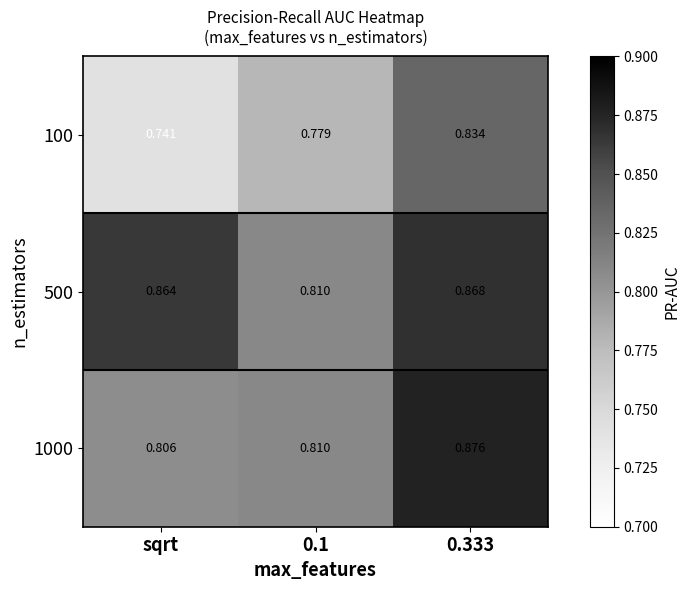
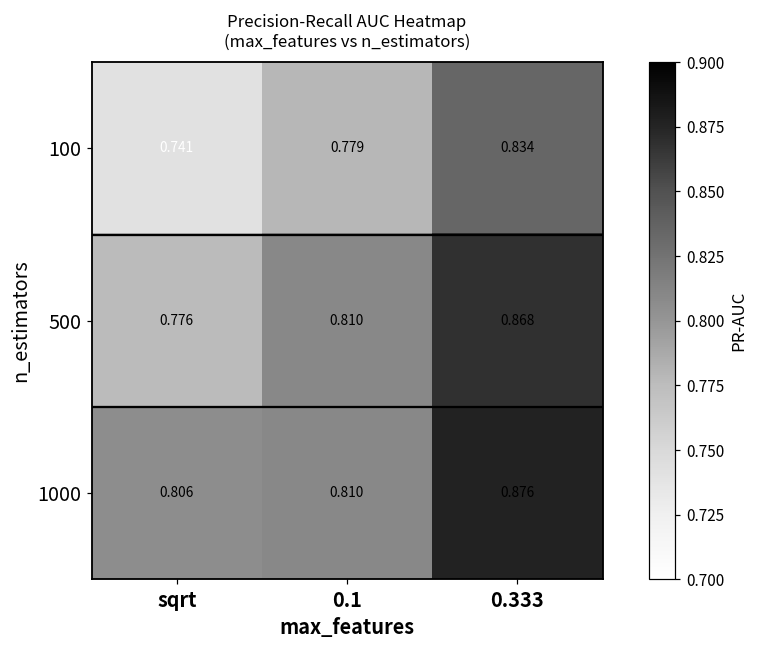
  {
    "100": {
      "0.1": 0.779,
      "0.333": 0.834
    },
    "500": {
-     "sqrt": 0.864,
+     "sqrt": 0.776,
      "0.1": 0.810,
      "0.333": 0.868
    },
    "1000": {
      "sqrt": 0.806,
      "0.1": 0.810
    }
  }
